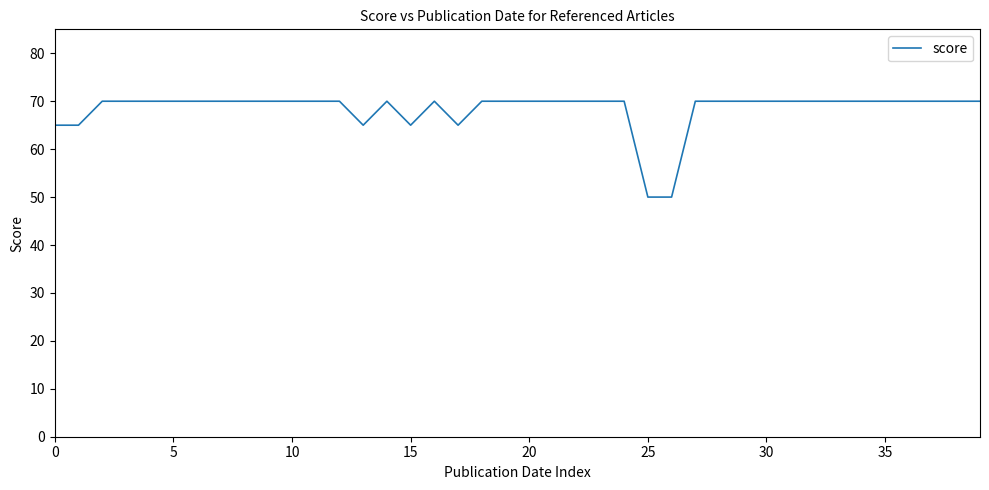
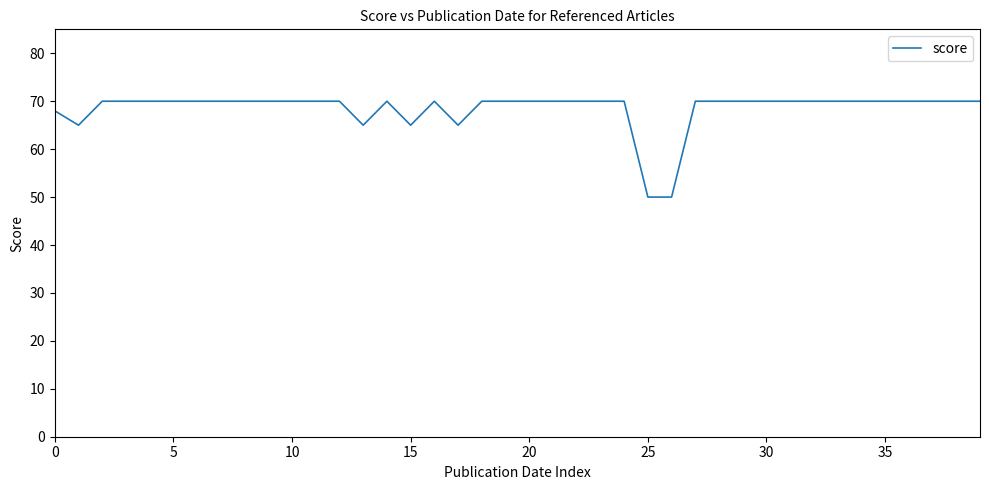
  {
-   "0": 65,
+   "0": 68,
    "5": 70,
    "10": 70,
    "15": 65,
    "20": 70,
    "25": 50,
    "30": 70,
    "35": 70
  }
